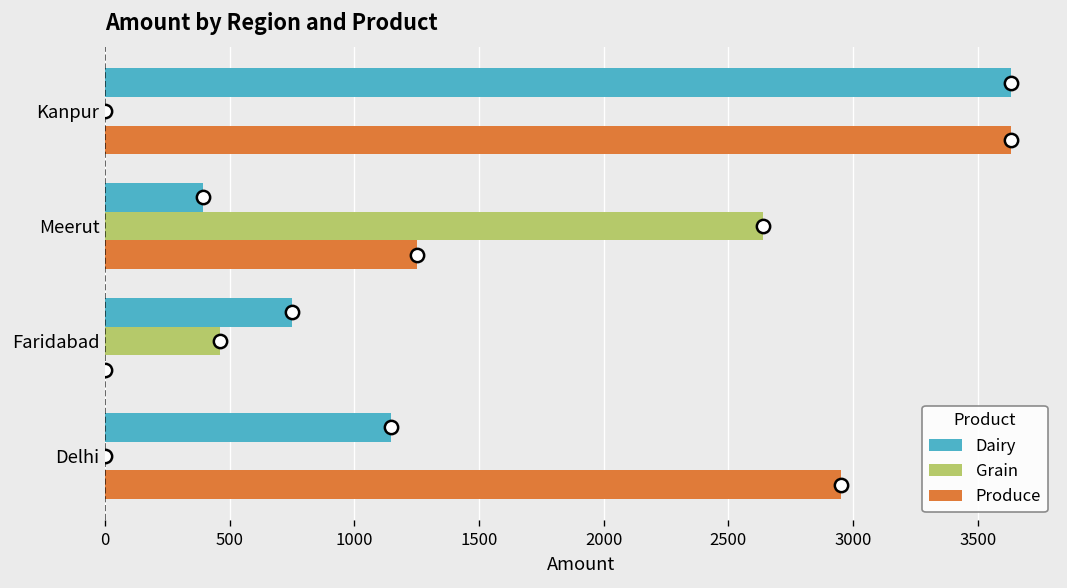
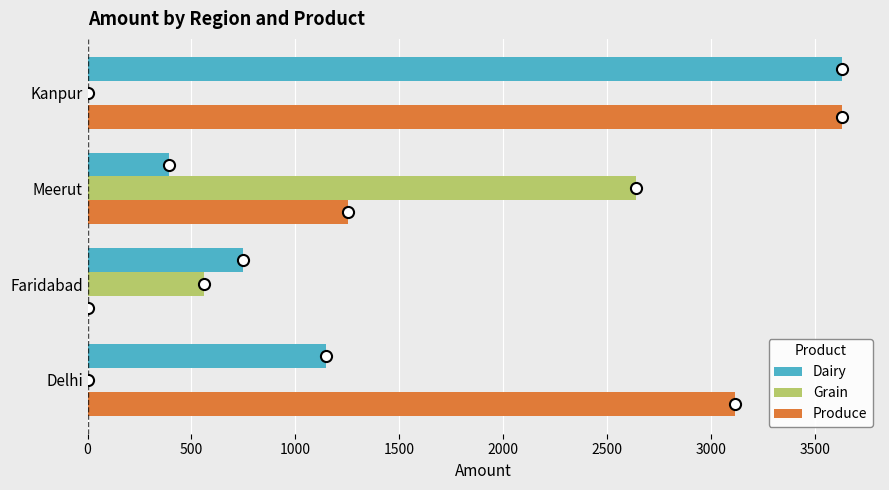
  {
    "Dairy": {
      "Kanpur": 3630,
      "Meerut": 390,
      "Faridabad": 750,
      "Delhi": 1150
    },
    "Grain": {
      "Kanpur": 0,
      "Meerut": 2640,
-     "Faridabad": 460,
+     "Faridabad": 560,
      "Delhi": 0
    },
    "Produce": {
      "Kanpur": 3630,
      "Meerut": 1250,
      "Faridabad": 0,
-     "Delhi": 2950
+     "Delhi": 3120
    }
  }
